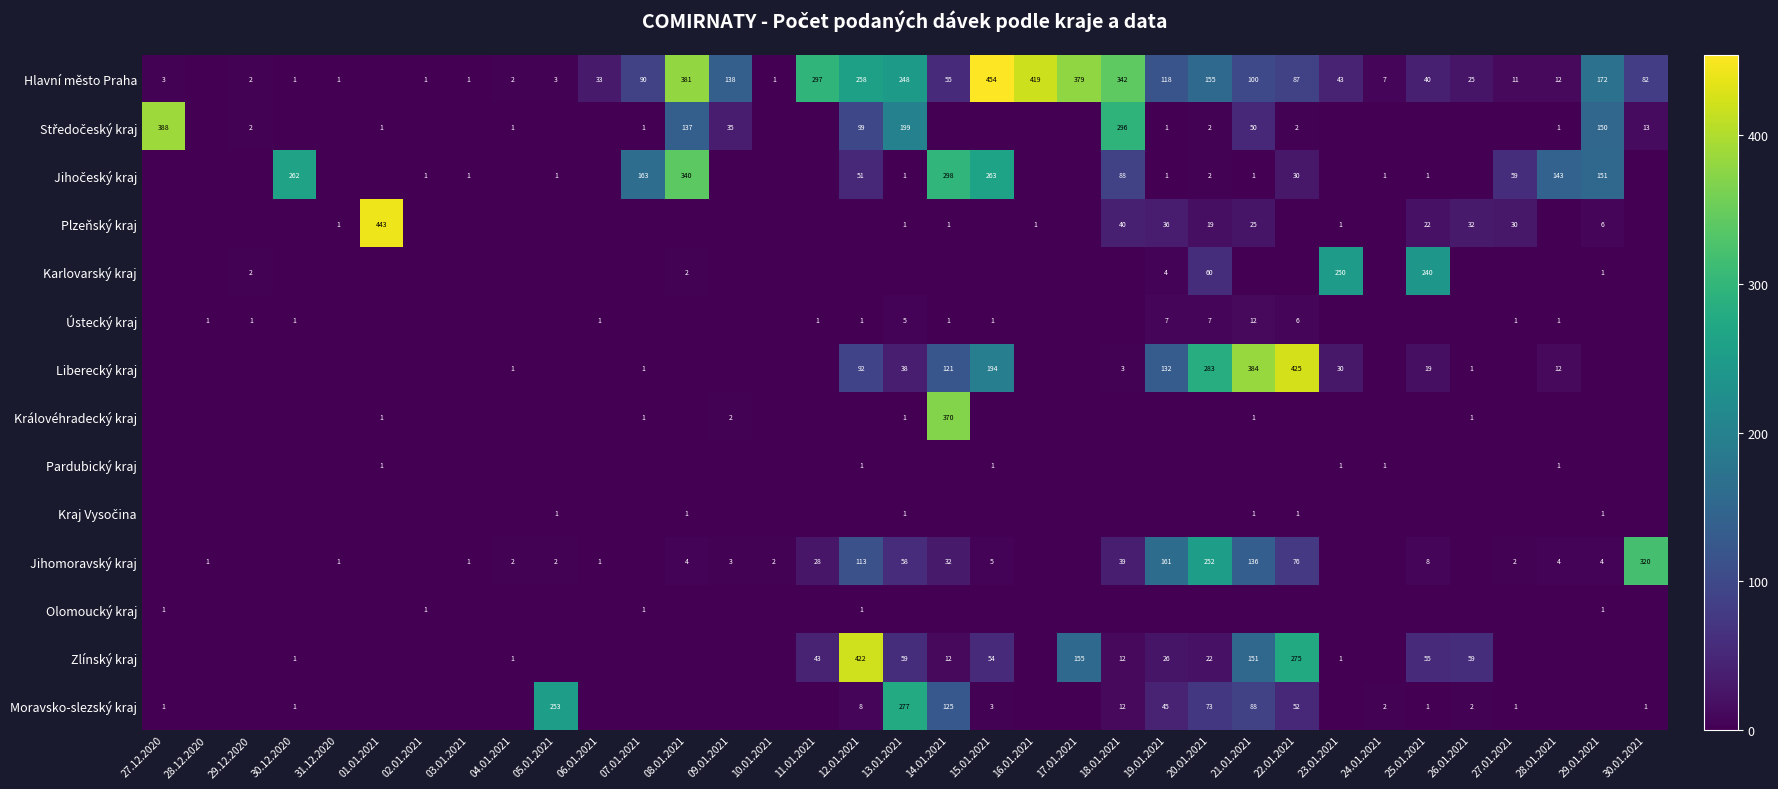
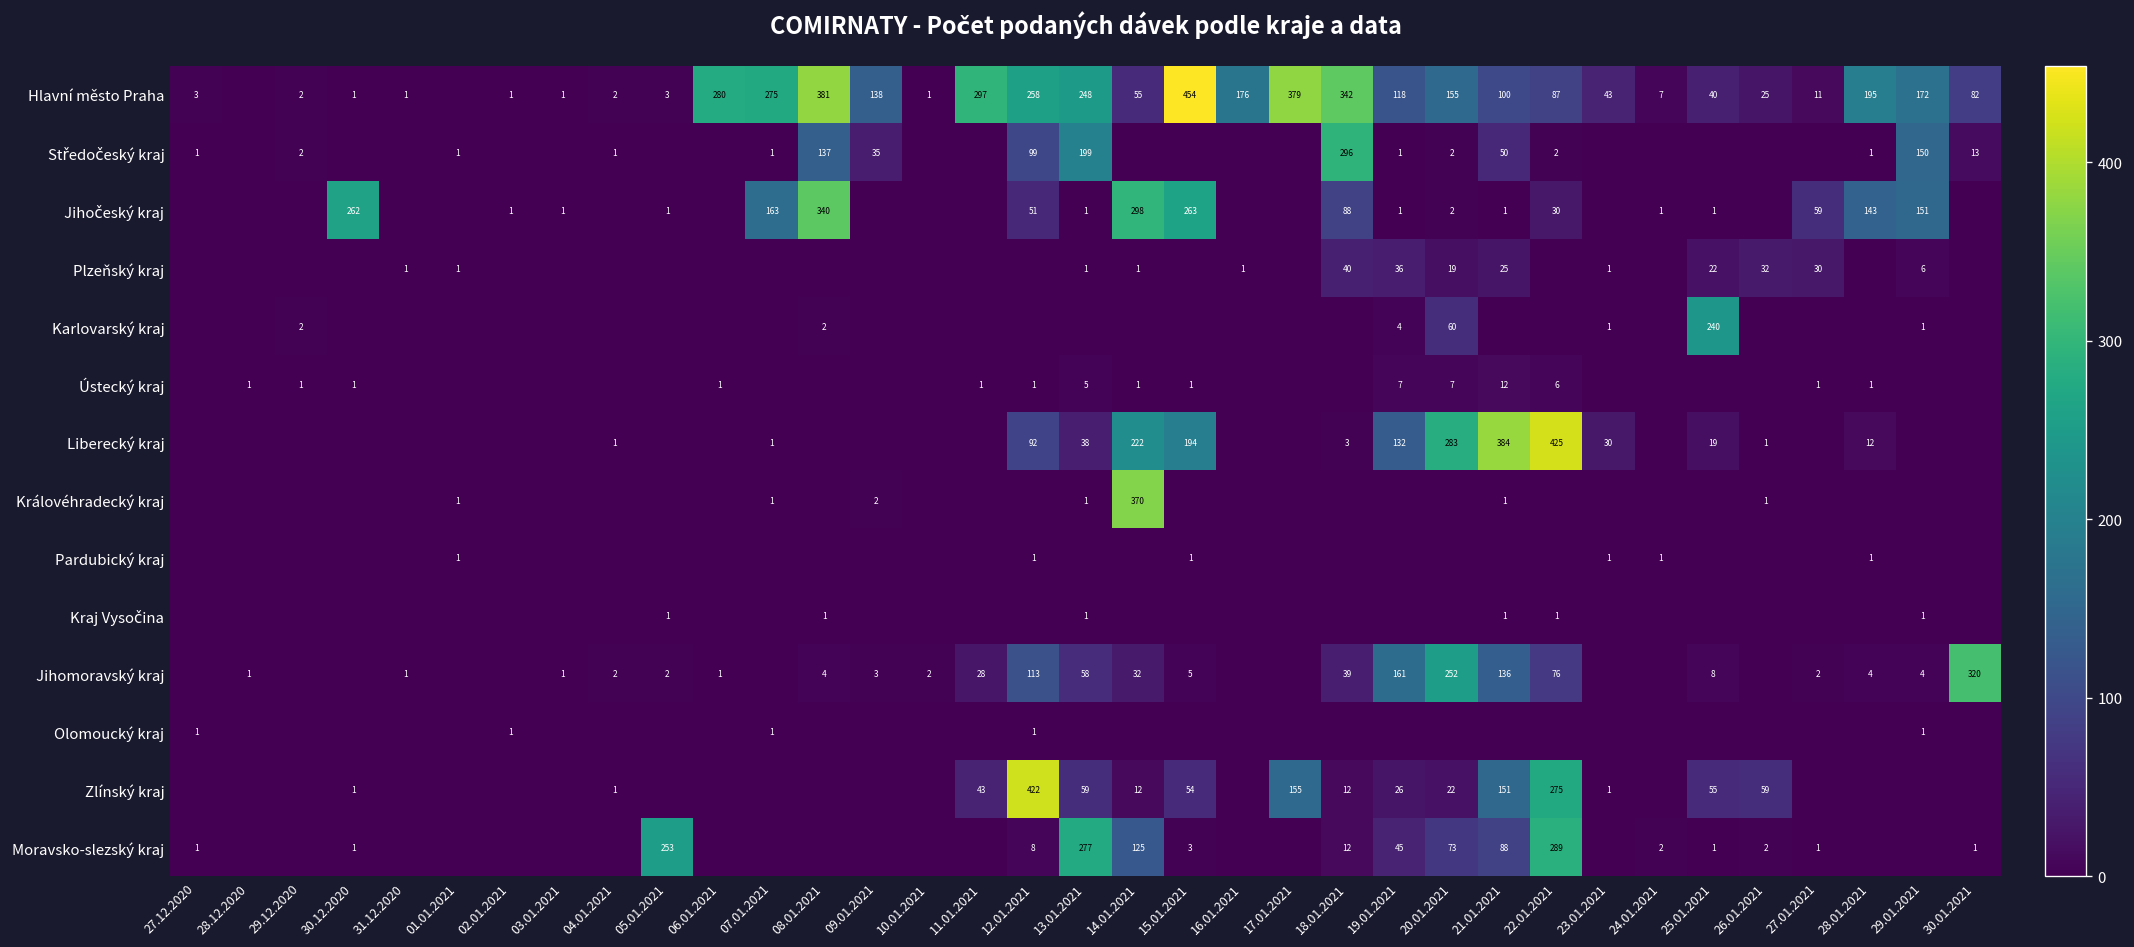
  {
    "Hlavní město Praha": {
      "27.12.2020": 3,
      "29.12.2020": 2,
      "30.12.2020": 1,
      "31.12.2020": 1,
      "02.01.2021": 1,
      "03.01.2021": 1,
      "04.01.2021": 2,
      "05.01.2021": 3,
-     "06.01.2021": 33,
-     "07.01.2021": 90,
+     "06.01.2021": 280,
+     "07.01.2021": 275,
      "08.01.2021": 381,
      "09.01.2021": 138,
      "10.01.2021": 1,
      "11.01.2021": 297,
      "12.01.2021": 258,
      "13.01.2021": 248,
      "14.01.2021": 55,
      "15.01.2021": 454,
-     "16.01.2021": 419,
+     "16.01.2021": 176,
      "17.01.2021": 379,
      "18.01.2021": 342,
      "19.01.2021": 118,
      "20.01.2021": 155,
      "21.01.2021": 100,
      "22.01.2021": 87,
      "23.01.2021": 43,
      "24.01.2021": 7,
      "25.01.2021": 40,
      "26.01.2021": 25,
      "27.01.2021": 11,
-     "28.01.2021": 12,
+     "28.01.2021": 195,
      "29.01.2021": 172,
      "30.01.2021": 82
    },
    "Středočeský kraj": {
-     "27.12.2020": 388,
+     "27.12.2020": 1,
      "29.12.2020": 2,
      "01.01.2021": 1,
      "04.01.2021": 1,
      "07.01.2021": 1,
      "08.01.2021": 137,
      "09.01.2021": 35,
      "12.01.2021": 99,
      "13.01.2021": 199,
      "18.01.2021": 296,
      "19.01.2021": 1,
      "20.01.2021": 2,
      "21.01.2021": 50,
      "22.01.2021": 2,
      "28.01.2021": 1,
      "29.01.2021": 150,
      "30.01.2021": 13
    },
    "Plzeňský kraj": {
      "31.12.2020": 1,
-     "01.01.2021": 443,
+     "01.01.2021": 1,
      "13.01.2021": 1,
      "14.01.2021": 1,
      "16.01.2021": 1,
      "18.01.2021": 40,
      "19.01.2021": 36,
      "20.01.2021": 19,
      "21.01.2021": 25,
      "23.01.2021": 1,
      "25.01.2021": 22,
      "26.01.2021": 32,
      "27.01.2021": 30,
      "29.01.2021": 6
    },
    "Karlovarský kraj": {
      "29.12.2020": 2,
      "08.01.2021": 2,
      "19.01.2021": 4,
      "20.01.2021": 60,
-     "23.01.2021": 250,
+     "23.01.2021": 1,
      "25.01.2021": 240,
      "29.01.2021": 1
    },
    "Liberecký kraj": {
      "04.01.2021": 1,
      "07.01.2021": 1,
      "12.01.2021": 92,
      "13.01.2021": 38,
-     "14.01.2021": 121,
+     "14.01.2021": 222,
      "15.01.2021": 194,
      "18.01.2021": 3,
      "19.01.2021": 132,
      "20.01.2021": 283,
      "21.01.2021": 384,
      "22.01.2021": 425,
      "23.01.2021": 30,
      "25.01.2021": 19,
      "26.01.2021": 1,
      "28.01.2021": 12
    },
    "Moravsko-slezský kraj": {
      "27.12.2020": 1,
      "30.12.2020": 1,
      "05.01.2021": 253,
      "12.01.2021": 8,
      "13.01.2021": 277,
      "14.01.2021": 125,
      "15.01.2021": 3,
      "18.01.2021": 12,
      "19.01.2021": 45,
      "20.01.2021": 73,
      "21.01.2021": 88,
-     "22.01.2021": 52,
+     "22.01.2021": 289,
      "24.01.2021": 2,
      "25.01.2021": 1,
      "26.01.2021": 2,
      "27.01.2021": 1,
      "30.01.2021": 1
    }
  }
